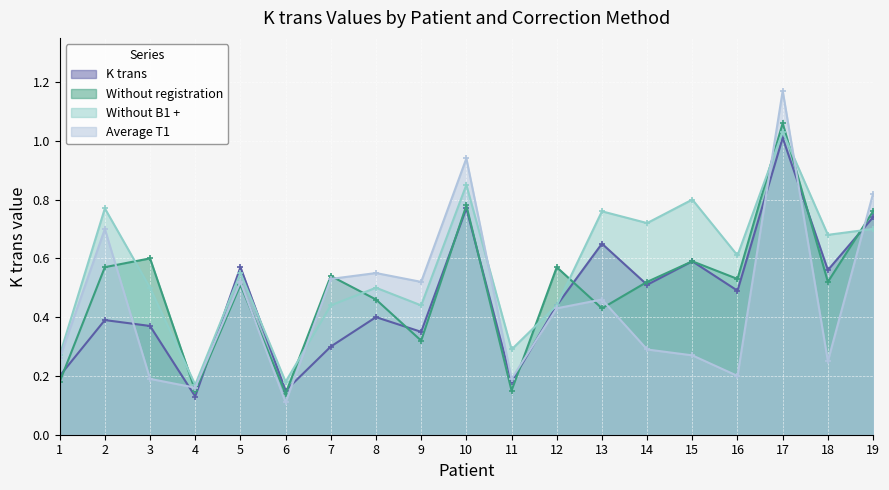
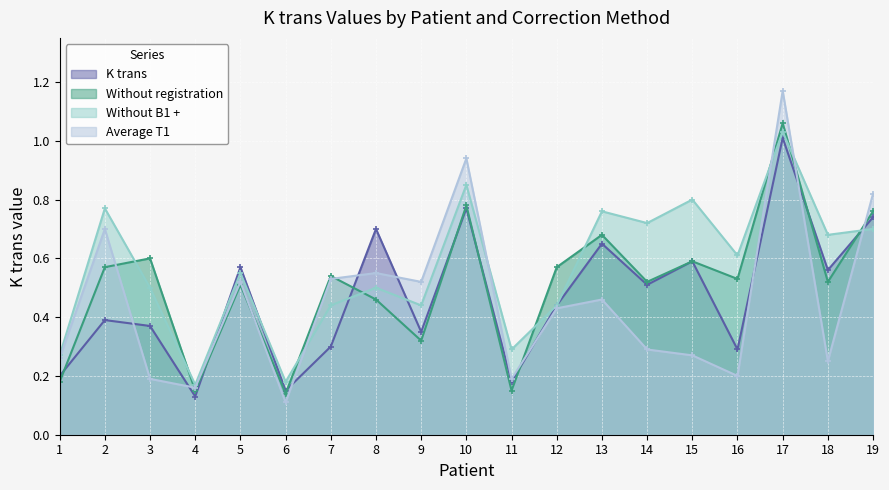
  {
    "K trans": {
      "1": 0.20,
      "2": 0.39,
      "3": 0.37,
      "4": 0.13,
      "5": 0.57,
      "6": 0.15,
      "7": 0.30,
-     "8": 0.4,
+     "8": 0.7,
      "9": 0.35,
      "10": 0.77,
      "11": 0.18,
      "13": 0.65,
      "14": 0.51,
-     "16": 0.49,
+     "16": 0.29,
      "17": 1.01,
      "18": 0.56,
      "19": 0.74
    },
    "Without registration": {
      "1": 0.18,
      "2": 0.57,
      "3": 0.60,
      "4": 0.15,
      "5": 0.51,
      "6": 0.14,
      "7": 0.54,
      "8": 0.46,
      "9": 0.32,
      "10": 0.78,
      "11": 0.15,
      "12": 0.57,
-     "13": 0.43,
+     "13": 0.68,
      "14": 0.52,
      "16": 0.53,
      "17": 1.06,
      "18": 0.52,
      "19": 0.76
    }
  }
